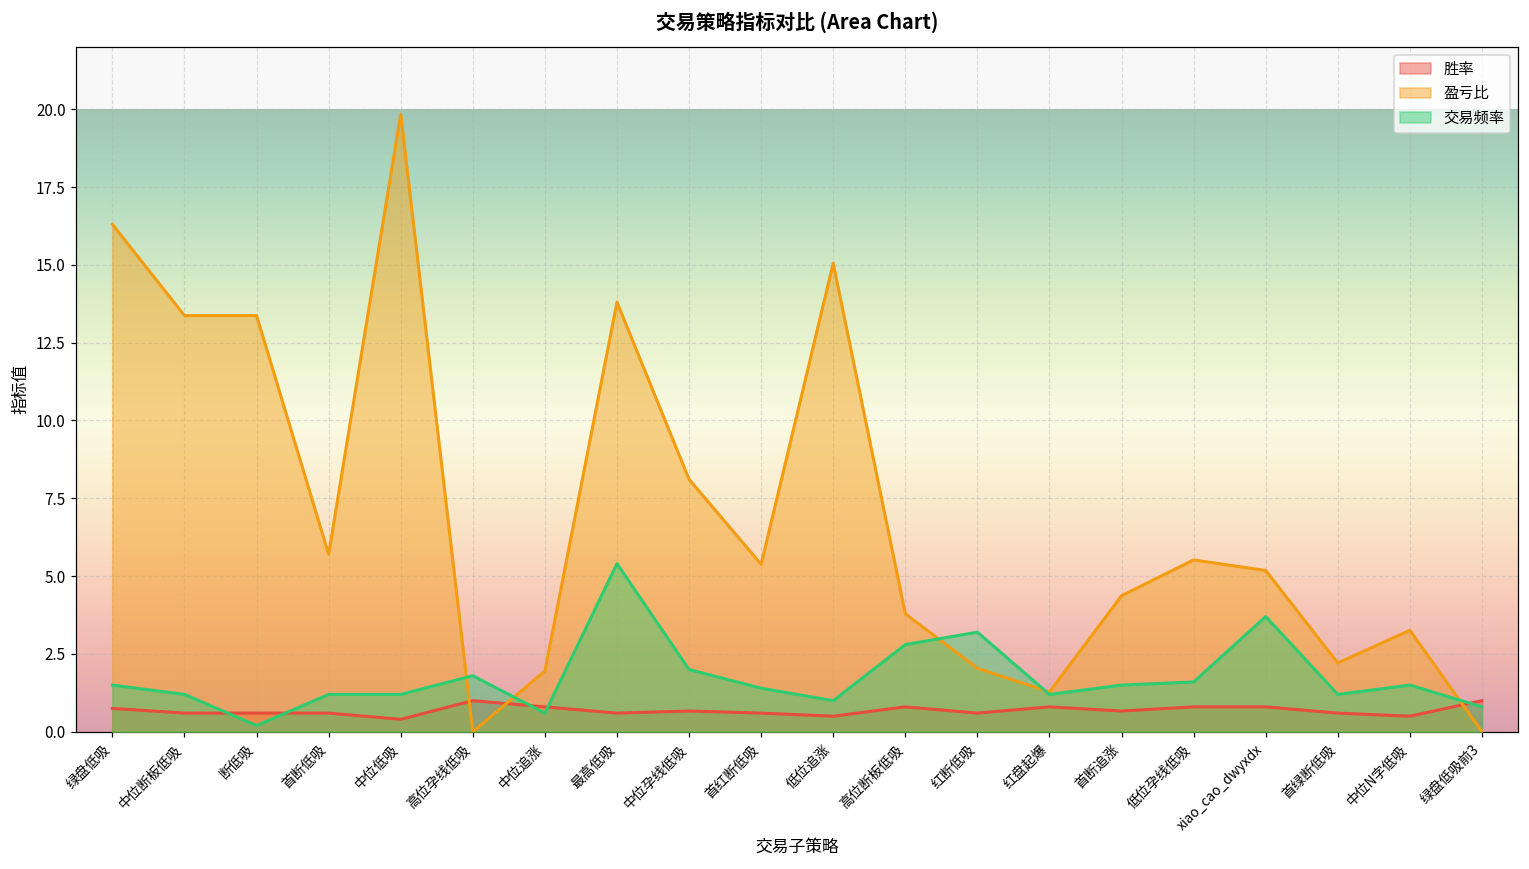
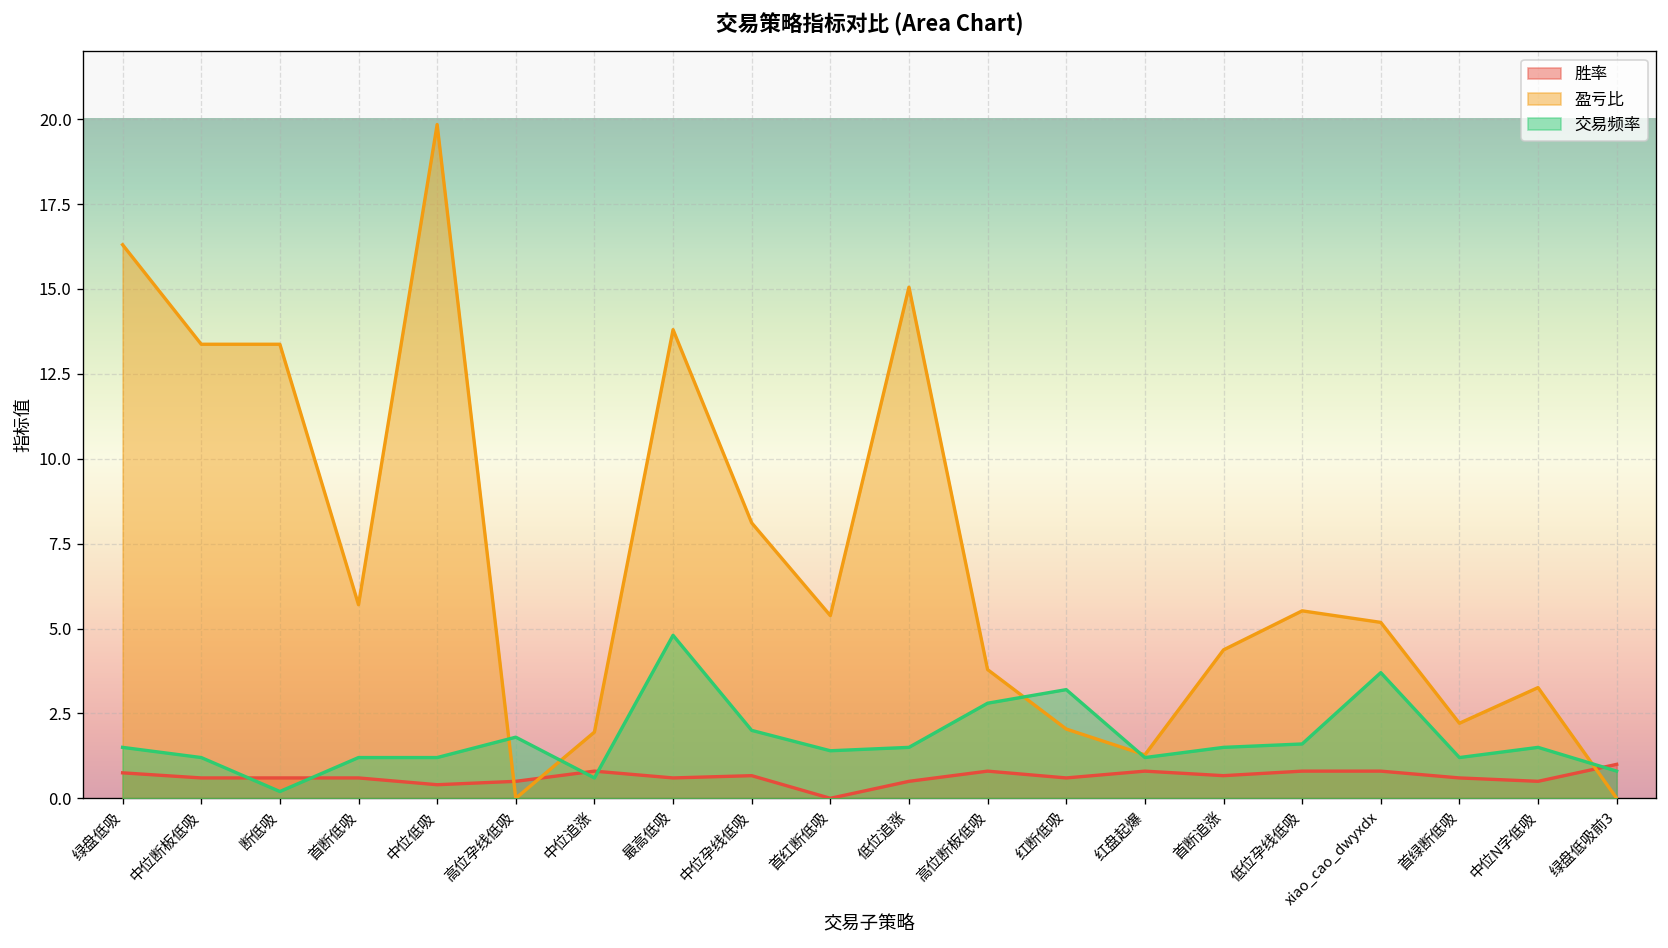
  {
    "胜率": {
      "绿盘低吸": 0.8,
      "中位断板低吸": 0.6,
      "断低吸": 0.6,
      "首断低吸": 0.6,
      "中位低吸": 0.4,
-     "高位孕线低吸": 1.0,
+     "高位孕线低吸": 0.5,
      "中位追涨": 0.8,
      "最高低吸": 0.6,
      "中位孕线低吸": 0.7,
-     "首红断低吸": 0.6,
+     "首红断低吸": 0.0,
      "低位追涨": 0.5,
      "高位断板低吸": 0.8,
      "红断低吸": 0.6,
      "红盘起爆": 0.8,
      "首断追涨": 0.7,
      "低位孕线低吸": 0.8,
      "xiao_cao_dwyxdx": 0.8,
      "首绿断低吸": 0.6,
      "中位N字低吸": 0.5,
      "绿盘低吸前3": 1.0
    },
    "盈亏比": {
      "绿盘低吸": 16.3,
      "中位断板低吸": 13.4,
      "断低吸": 13.4,
      "首断低吸": 5.7,
      "中位低吸": 19.8,
      "高位孕线低吸": 0.0,
      "中位追涨": 2.0,
      "最高低吸": 13.8,
      "中位孕线低吸": 8.1,
      "首红断低吸": 5.4,
      "低位追涨": 15.1,
      "高位断板低吸": 3.8,
      "红断低吸": 2.0,
      "首断追涨": 4.4,
      "低位孕线低吸": 5.5,
      "xiao_cao_dwyxdx": 5.2,
      "首绿断低吸": 2.2,
      "中位N字低吸": 3.3,
      "绿盘低吸前3": 0.0
    },
    "交易频率": {
      "绿盘低吸": 1.5,
      "中位断板低吸": 1.2,
      "断低吸": 0.2,
      "首断低吸": 1.2,
      "中位低吸": 1.2,
      "高位孕线低吸": 1.8,
      "中位追涨": 0.6,
-     "最高低吸": 5.4,
+     "最高低吸": 4.8,
      "中位孕线低吸": 2.0,
      "首红断低吸": 1.4,
-     "低位追涨": 1.0,
+     "低位追涨": 1.5,
      "高位断板低吸": 2.8,
      "红断低吸": 3.2,
      "首断追涨": 1.5,
      "低位孕线低吸": 1.6,
      "xiao_cao_dwyxdx": 3.7,
      "首绿断低吸": 1.2,
      "中位N字低吸": 1.5,
      "绿盘低吸前3": 0.8
    }
  }
